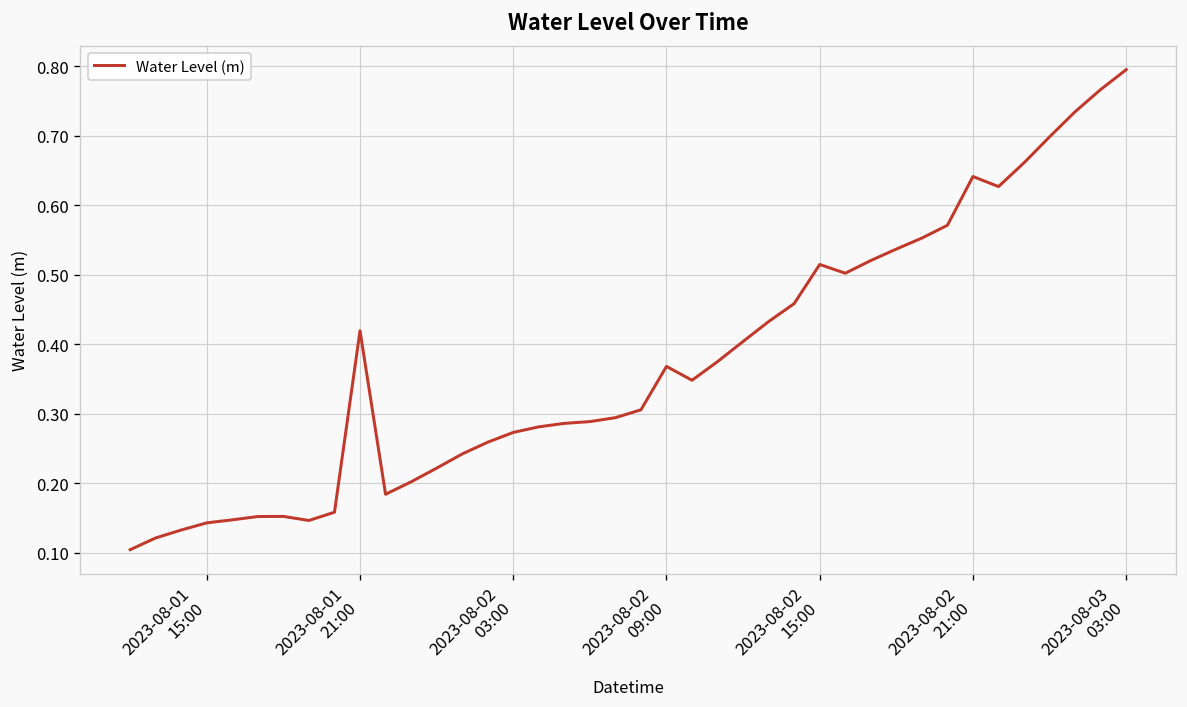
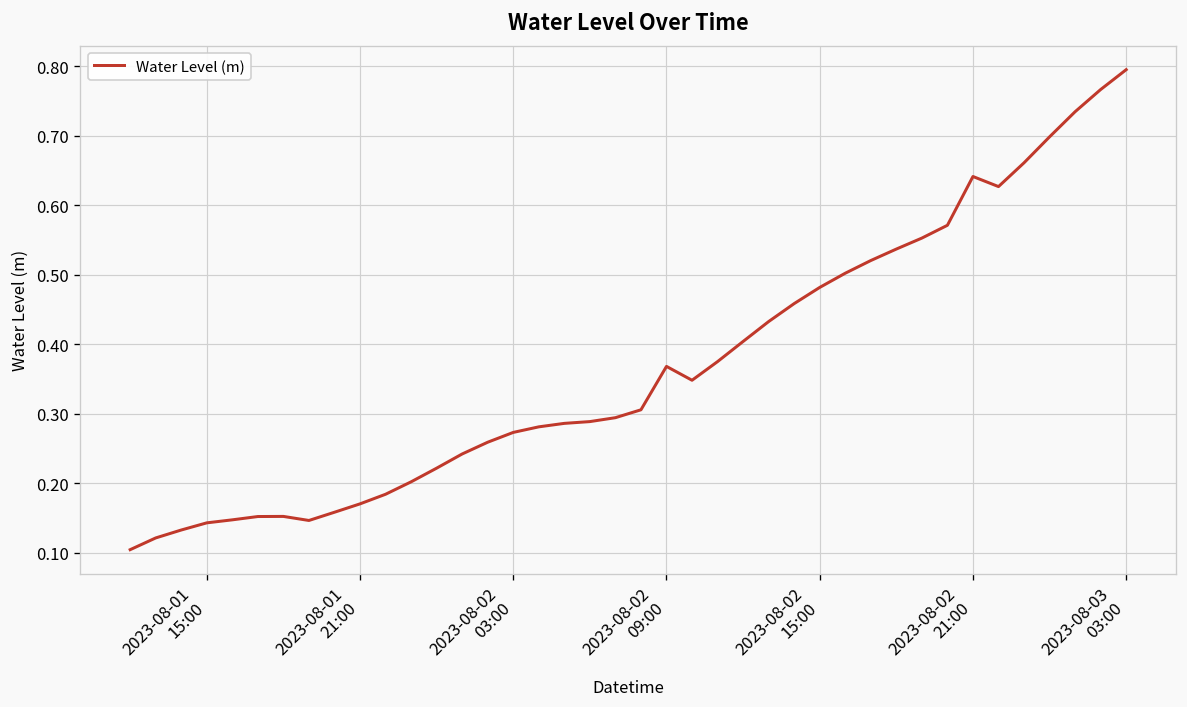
  {
    "2023-08-01 15:00": 0.14,
-   "2023-08-01 21:00": 0.42,
+   "2023-08-01 21:00": 0.17,
    "2023-08-02 03:00": 0.27,
    "2023-08-02 09:00": 0.37,
-   "2023-08-02 15:00": 0.51,
+   "2023-08-02 15:00": 0.48,
    "2023-08-02 21:00": 0.64,
    "2023-08-03 03:00": 0.79
  }
